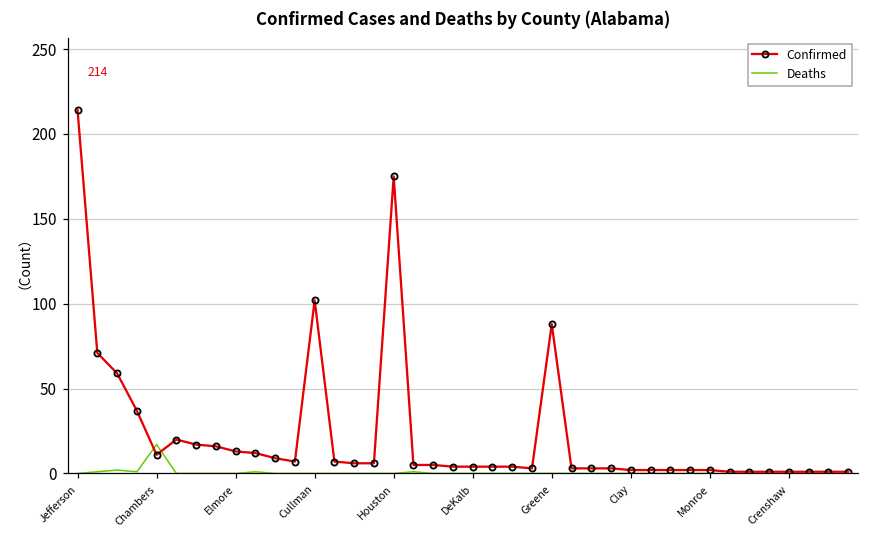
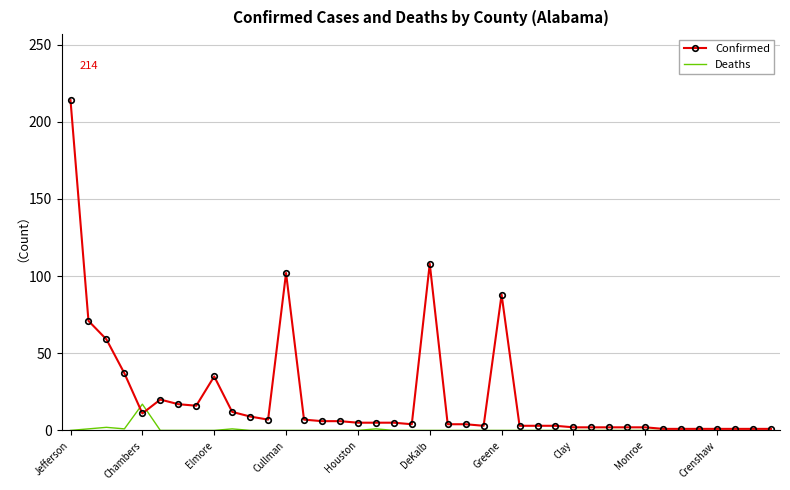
  {
    "Confirmed": {
      "Chambers": 11,
-     "Elmore": 13,
+     "Elmore": 35,
      "Cullman": 102,
-     "Houston": 175,
-     "DeKalb": 4,
+     "Houston": 5,
+     "DeKalb": 108,
      "Greene": 88,
      "Clay": 2,
      "Monroe": 2
    },
    "Deaths": {
      "Jefferson": 0,
      "Chambers": 17,
      "Elmore": 0,
      "Cullman": 0,
      "Houston": 0,
      "DeKalb": 0,
      "Greene": 0,
      "Clay": 0,
      "Monroe": 0
    }
  }
